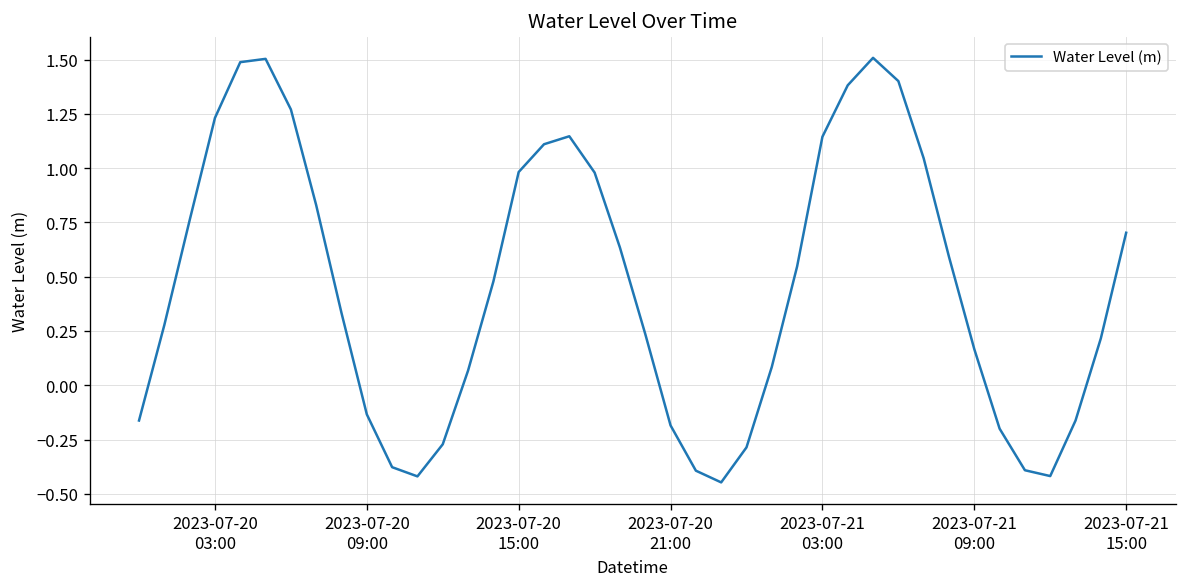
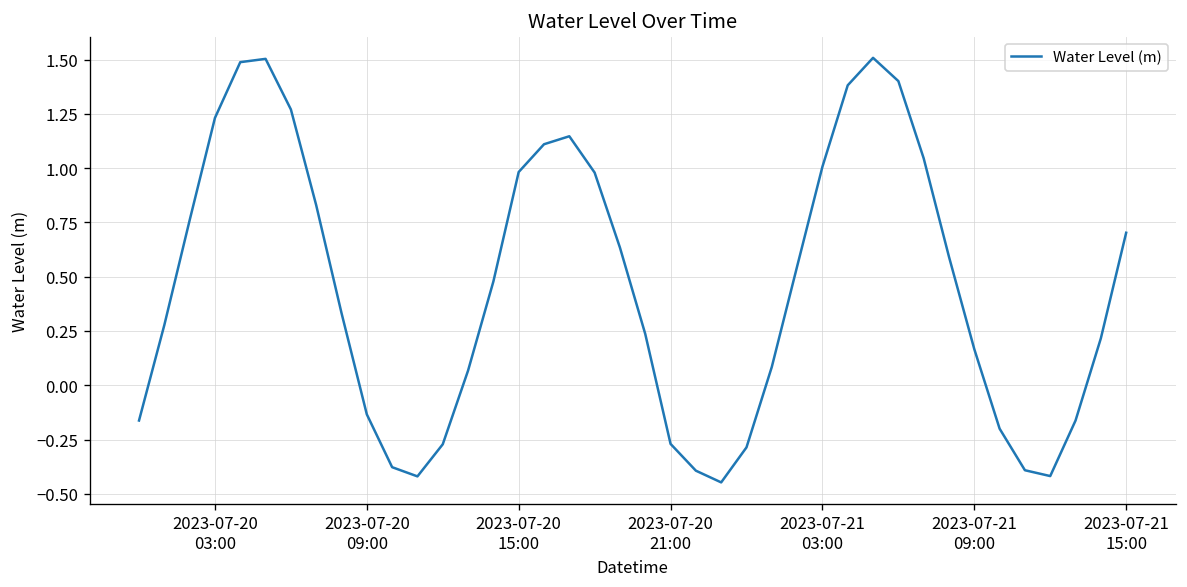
  {
    "2023-07-20 03:00": 1.23,
    "2023-07-20 09:00": -0.13,
    "2023-07-20 15:00": 0.98,
-   "2023-07-20 21:00": -0.18,
-   "2023-07-21 03:00": 1.14,
+   "2023-07-20 21:00": -0.27,
+   "2023-07-21 03:00": 1.01,
    "2023-07-21 09:00": 0.17,
    "2023-07-21 15:00": 0.70
  }
